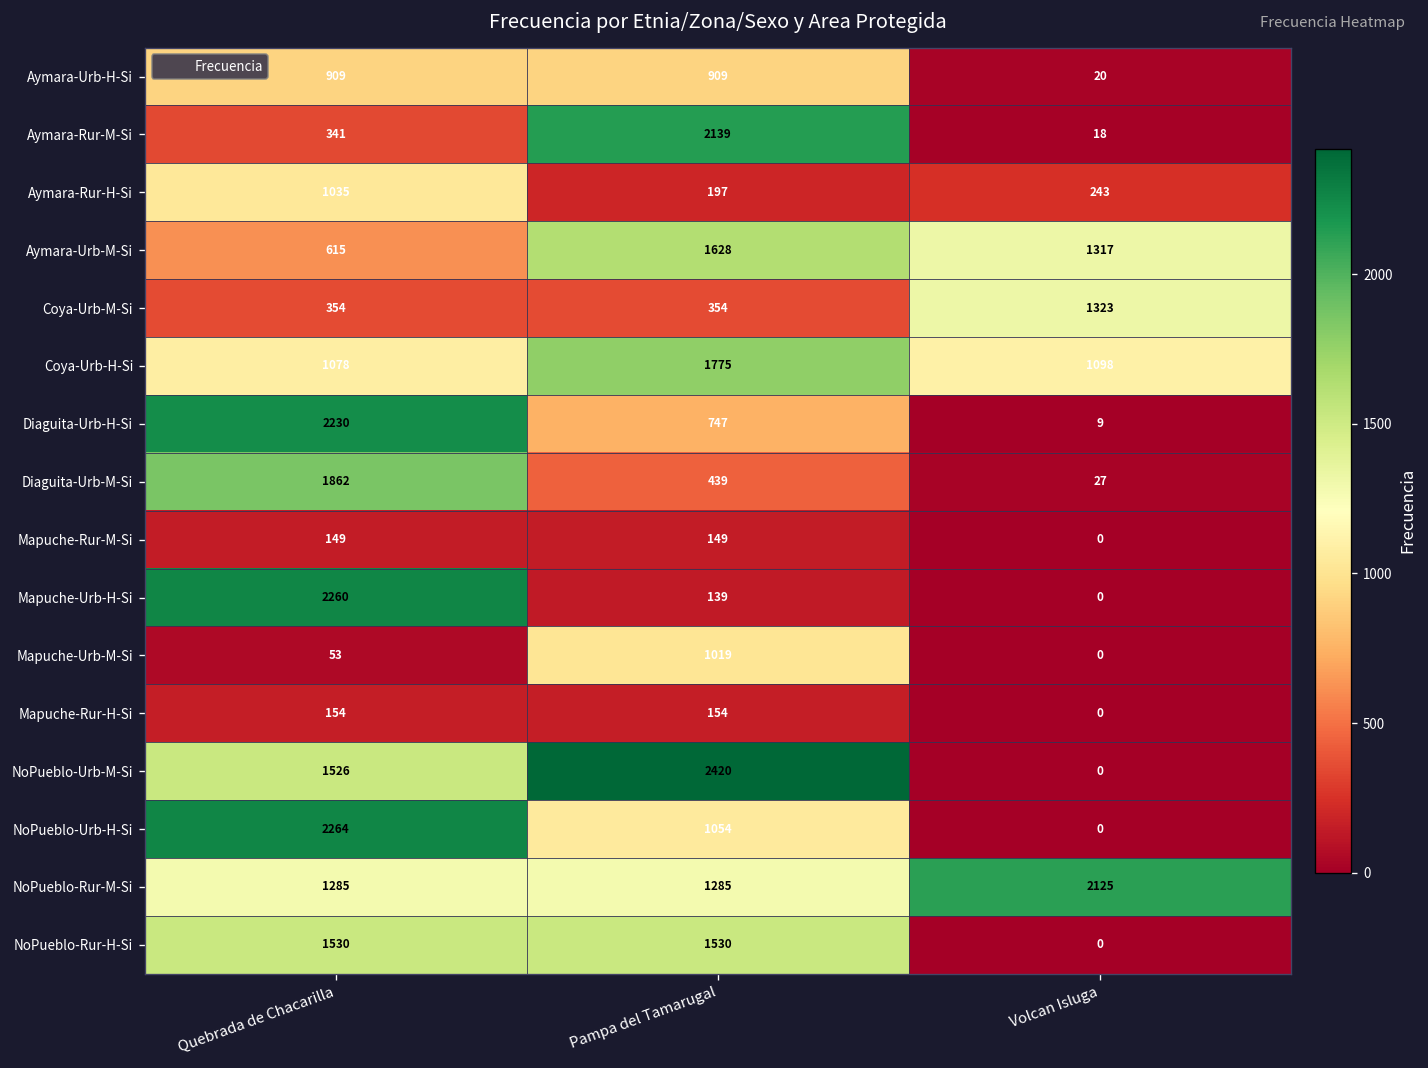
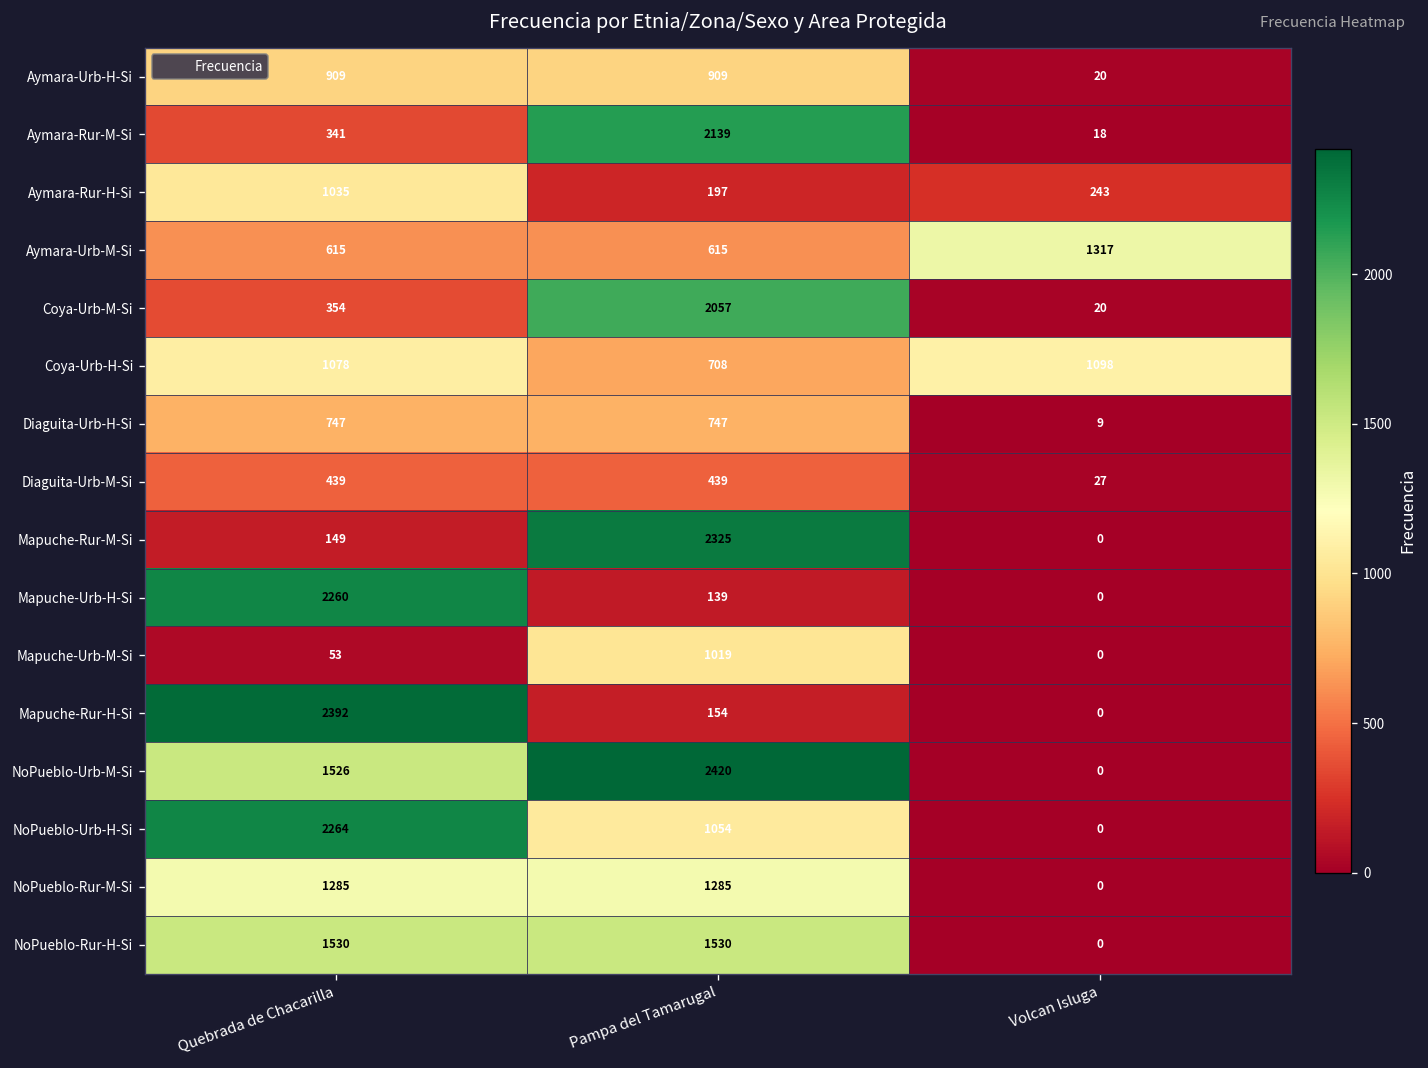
  {
    "Aymara-Urb-H-Si": {
      "Quebrada de Chacarilla": 909,
      "Pampa del Tamarugal": 909,
      "Volcan Isluga": 20
    },
    "Aymara-Rur-M-Si": {
      "Quebrada de Chacarilla": 341,
      "Pampa del Tamarugal": 2139,
      "Volcan Isluga": 18
    },
    "Aymara-Rur-H-Si": {
      "Quebrada de Chacarilla": 1035,
      "Pampa del Tamarugal": 197,
      "Volcan Isluga": 243
    },
    "Aymara-Urb-M-Si": {
      "Quebrada de Chacarilla": 615,
-     "Pampa del Tamarugal": 1628,
+     "Pampa del Tamarugal": 615,
      "Volcan Isluga": 1317
    },
    "Coya-Urb-M-Si": {
      "Quebrada de Chacarilla": 354,
-     "Pampa del Tamarugal": 354,
-     "Volcan Isluga": 1323
+     "Pampa del Tamarugal": 2057,
+     "Volcan Isluga": 20
    },
    "Coya-Urb-H-Si": {
      "Quebrada de Chacarilla": 1078,
-     "Pampa del Tamarugal": 1775,
+     "Pampa del Tamarugal": 708,
      "Volcan Isluga": 1098
    },
    "Diaguita-Urb-H-Si": {
-     "Quebrada de Chacarilla": 2230,
+     "Quebrada de Chacarilla": 747,
      "Pampa del Tamarugal": 747,
      "Volcan Isluga": 9
    },
    "Diaguita-Urb-M-Si": {
-     "Quebrada de Chacarilla": 1862,
+     "Quebrada de Chacarilla": 439,
      "Pampa del Tamarugal": 439,
      "Volcan Isluga": 27
    },
    "Mapuche-Rur-M-Si": {
      "Quebrada de Chacarilla": 149,
-     "Pampa del Tamarugal": 149,
+     "Pampa del Tamarugal": 2325,
      "Volcan Isluga": 0
    },
    "Mapuche-Urb-H-Si": {
      "Quebrada de Chacarilla": 2260,
      "Pampa del Tamarugal": 139,
      "Volcan Isluga": 0
    },
    "Mapuche-Urb-M-Si": {
      "Quebrada de Chacarilla": 53,
      "Pampa del Tamarugal": 1019,
      "Volcan Isluga": 0
    },
    "Mapuche-Rur-H-Si": {
-     "Quebrada de Chacarilla": 154,
+     "Quebrada de Chacarilla": 2392,
      "Pampa del Tamarugal": 154,
      "Volcan Isluga": 0
    },
    "NoPueblo-Urb-M-Si": {
      "Quebrada de Chacarilla": 1526,
      "Pampa del Tamarugal": 2420,
      "Volcan Isluga": 0
    },
    "NoPueblo-Urb-H-Si": {
      "Quebrada de Chacarilla": 2264,
      "Pampa del Tamarugal": 1054,
      "Volcan Isluga": 0
    },
    "NoPueblo-Rur-M-Si": {
      "Quebrada de Chacarilla": 1285,
      "Pampa del Tamarugal": 1285,
-     "Volcan Isluga": 2125
+     "Volcan Isluga": 0
    },
    "NoPueblo-Rur-H-Si": {
      "Quebrada de Chacarilla": 1530,
      "Pampa del Tamarugal": 1530,
      "Volcan Isluga": 0
    }
  }
